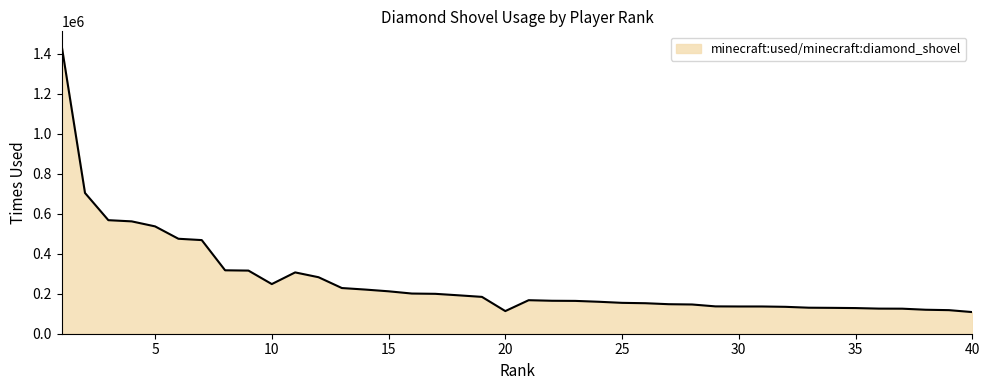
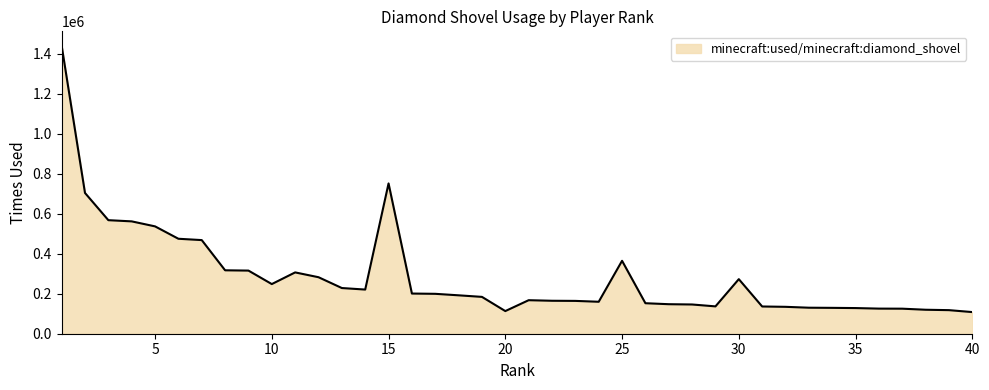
  {
    "5": 540000,
    "10": 250000,
-   "15": 210000,
+   "15": 750000,
    "20": 110000,
-   "25": 150000,
-   "30": 140000,
+   "25": 360000,
+   "30": 270000,
    "35": 130000,
    "40": 110000
  }
